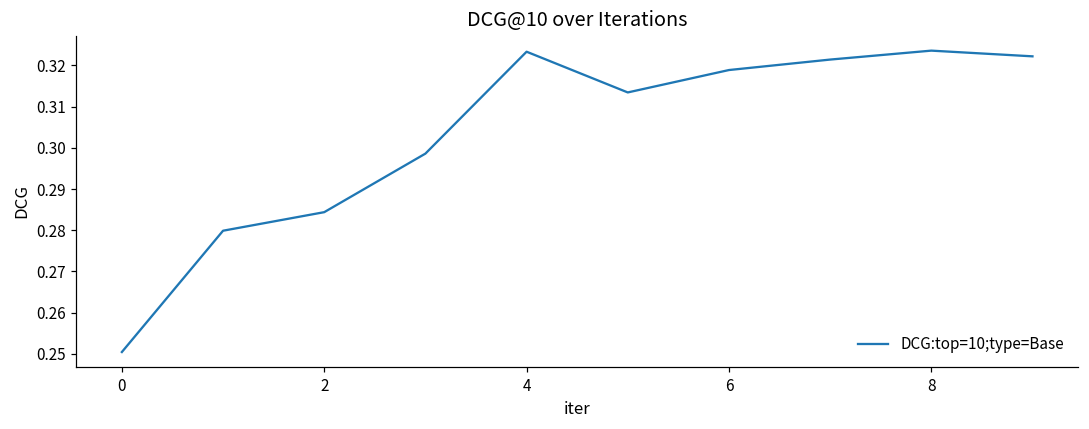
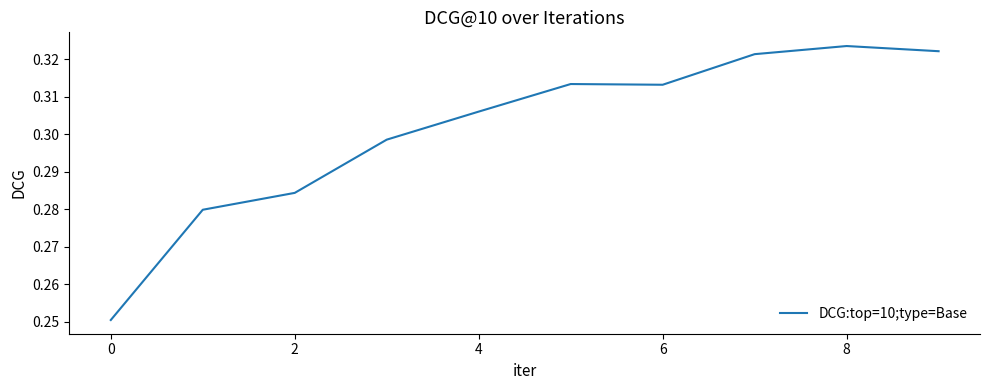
  {
    "0": 0.250,
    "2": 0.284,
-   "4": 0.323,
-   "6": 0.319,
+   "4": 0.306,
+   "6": 0.313,
    "8": 0.324
  }
